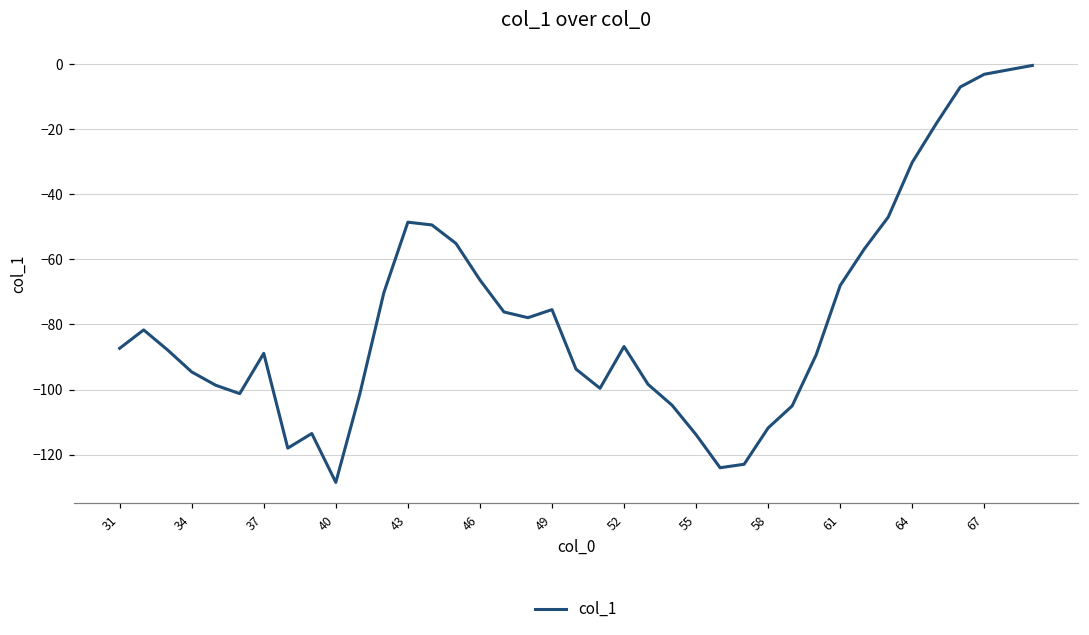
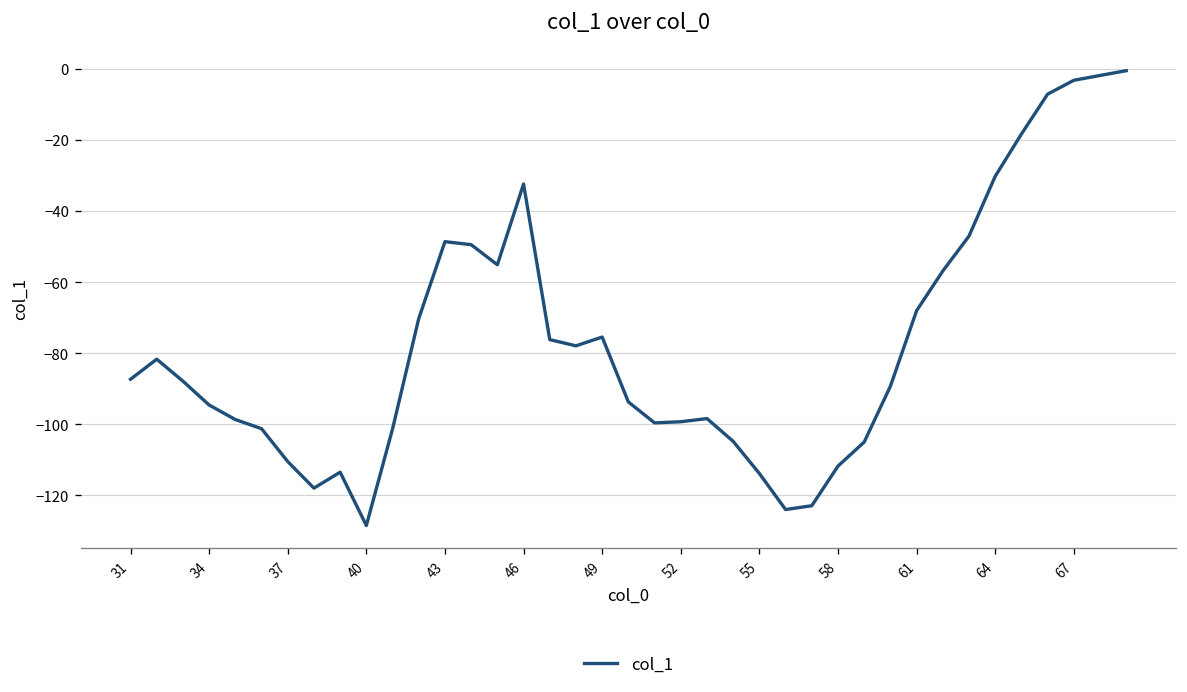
  {
    "31": -87,
    "34": -95,
-   "37": -89,
+   "37": -110,
    "40": -129,
    "43": -49,
-   "46": -66,
+   "46": -32,
    "49": -75,
-   "52": -87,
+   "52": -99,
    "55": -114,
    "58": -112,
    "61": -68,
    "64": -30,
    "67": -3
  }
